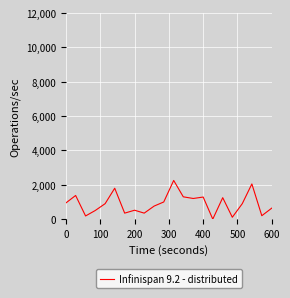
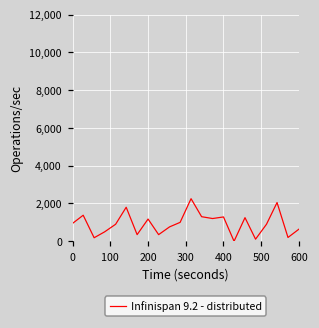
  {
    "0": "900",
-   "200": "500",
+   "200": "1,200",
    "400": "1,300",
    "600": "600"
  }
